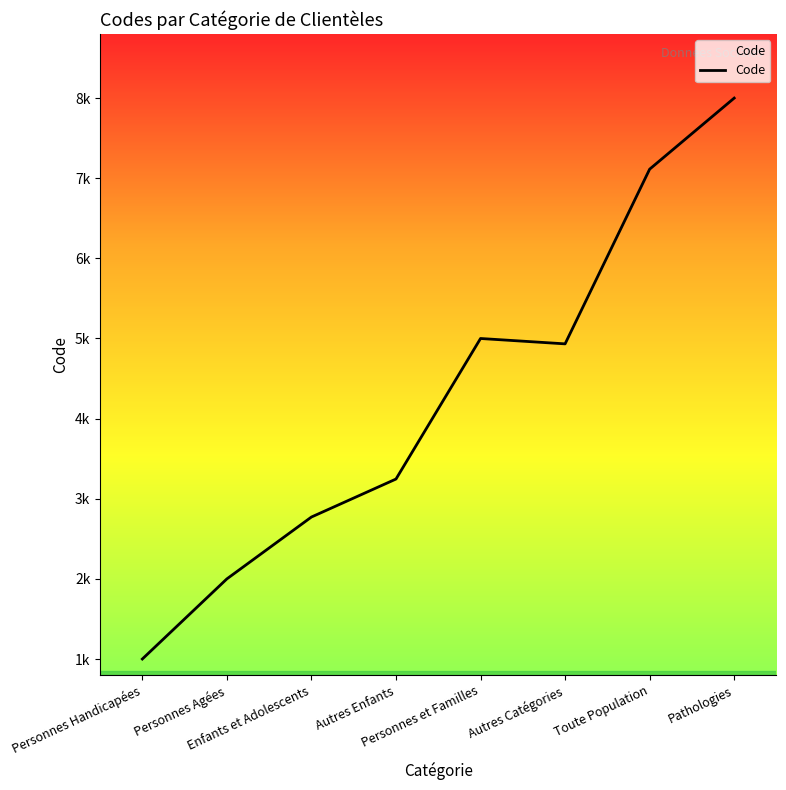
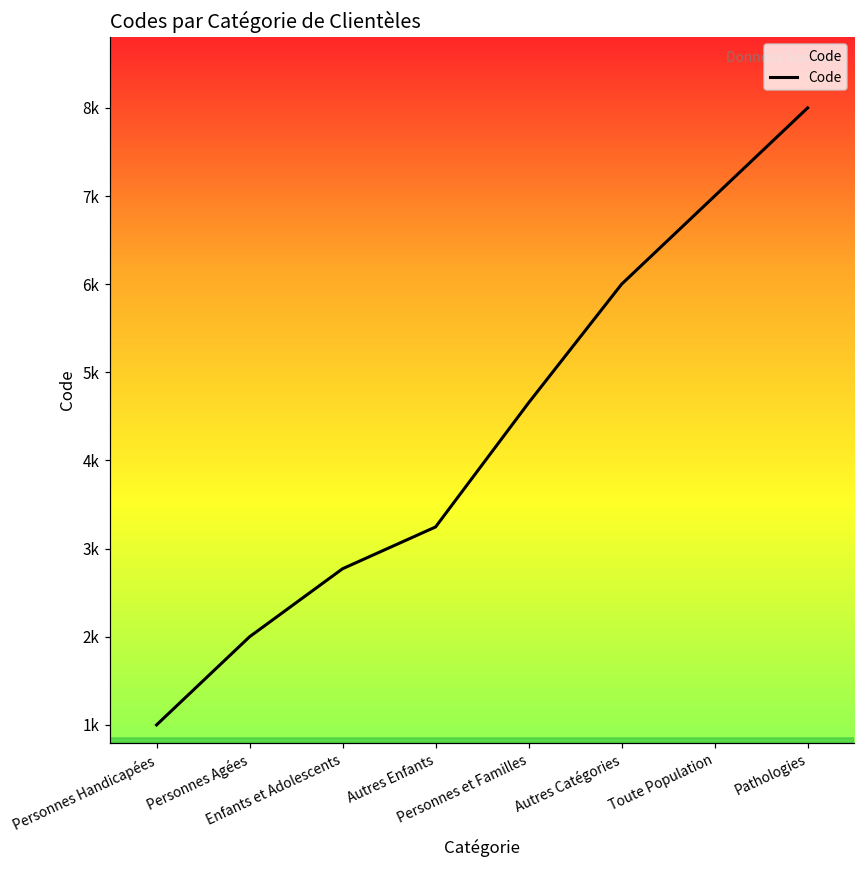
  {
    "Personnes Handicapées": 1000,
    "Personnes Agées": 2000,
    "Enfants et Adolescents": 2800,
    "Autres Enfants": 3200,
-   "Personnes et Familles": 5000,
-   "Autres Catégories": 4900,
-   "Toute Population": 7100,
+   "Personnes et Familles": 4700,
+   "Autres Catégories": 6000,
+   "Toute Population": 7000,
    "Pathologies": 8000
  }
